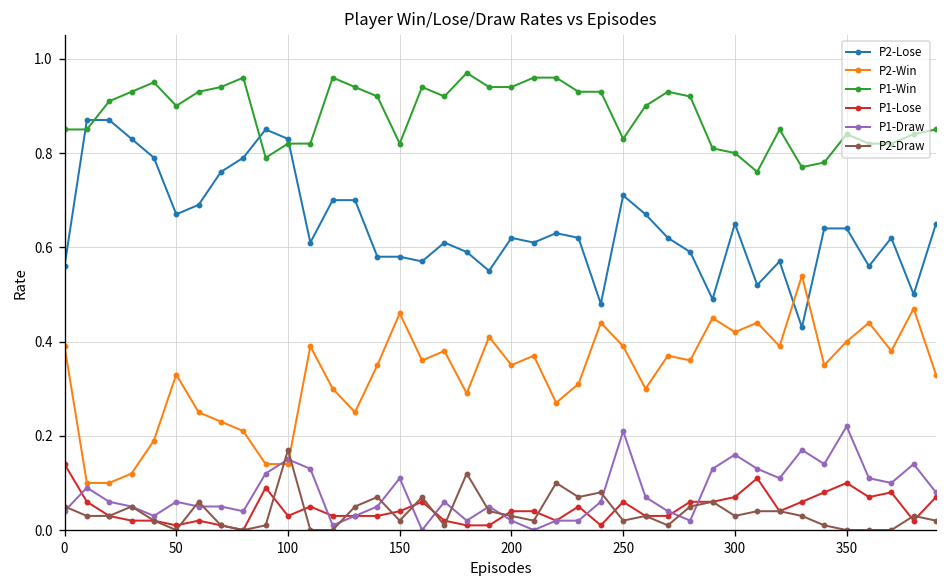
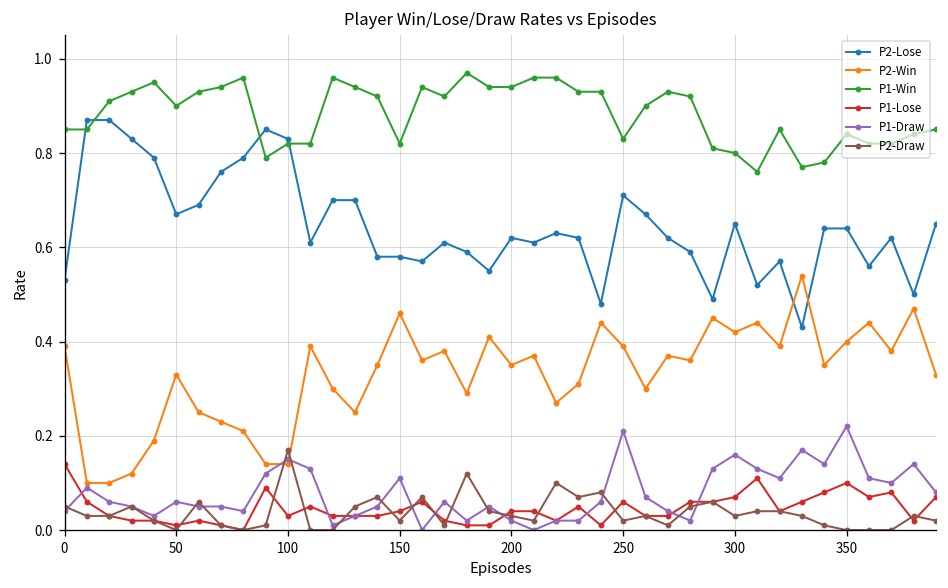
  {
    "P2-Lose": {
-     "0": 0.56,
+     "0": 0.53,
      "50": 0.67,
      "100": 0.83,
      "150": 0.58,
      "200": 0.62,
      "250": 0.71,
      "300": 0.65,
      "350": 0.64
    },
    "P2-Win": {
      "0": 0.39,
      "50": 0.33,
      "100": 0.14,
      "150": 0.46,
      "200": 0.35,
      "250": 0.39,
      "300": 0.42,
      "350": 0.40
    },
    "P1-Win": {
      "0": 0.85,
      "50": 0.90,
      "100": 0.82,
      "150": 0.82,
      "200": 0.94,
      "250": 0.83,
      "300": 0.80
    },
    "P1-Lose": {
      "0": 0.14,
      "50": 0.01,
      "100": 0.03,
      "150": 0.04,
      "200": 0.04,
      "250": 0.06,
      "300": 0.07,
      "350": 0.10
    },
    "P1-Draw": {
      "0": 0.04,
      "50": 0.06,
      "100": 0.15,
      "150": 0.11,
      "200": 0.02,
      "250": 0.21,
      "300": 0.16,
      "350": 0.22
    },
    "P2-Draw": {
      "0": 0.05,
      "50": 0.00,
      "100": 0.17,
      "150": 0.02,
      "200": 0.03,
      "250": 0.02,
      "300": 0.03,
      "350": 0.00
    }
  }
